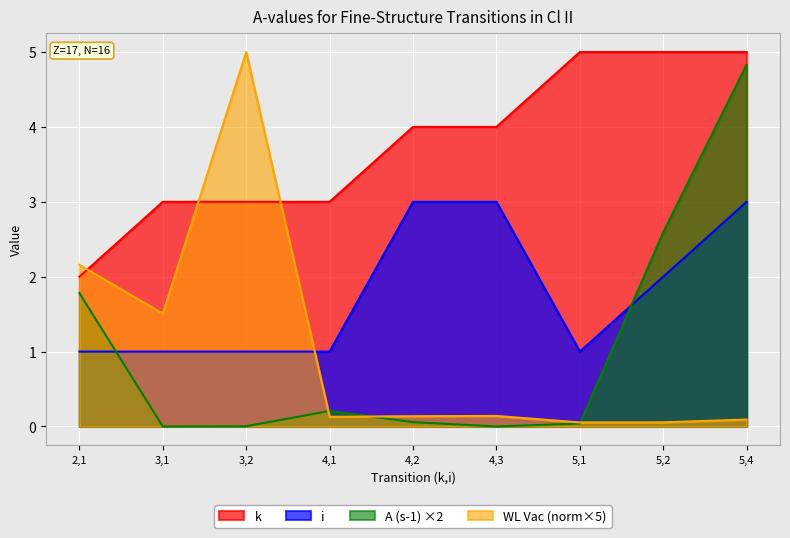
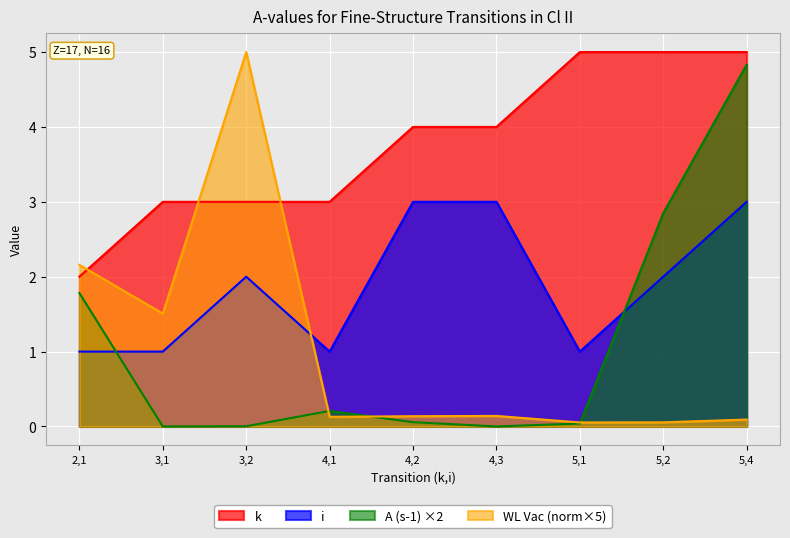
  {
    "k": {
      "2,1": 2.0,
      "3,1": 3.0,
      "3,2": 3.0,
      "4,1": 3.0,
      "4,2": 4.0,
      "4,3": 4.0,
      "5,1": 5.0,
      "5,2": 5.0,
      "5,4": 5.0
    },
    "i": {
      "2,1": 1,
      "3,1": 1,
-     "3,2": 1,
+     "3,2": 2,
      "4,1": 1,
      "4,2": 3,
      "4,3": 3,
      "5,1": 1,
      "5,2": 2,
      "5,4": 3
    },
    "A (s-1) ×2": {
      "2,1": 1.8,
      "3,1": 0.0,
      "3,2": 0.0,
      "4,1": 0.2,
      "4,2": 0.1,
      "4,3": 0.0,
-     "5,2": 2.6,
+     "5,2": 2.8,
      "5,4": 4.8
    },
    "WL Vac (norm×5)": {
      "2,1": 2.2,
      "3,1": 1.5,
      "3,2": 5.0,
      "4,1": 0.1,
      "4,2": 0.1,
      "4,3": 0.1,
      "5,2": 0.1,
      "5,4": 0.1
    }
  }
